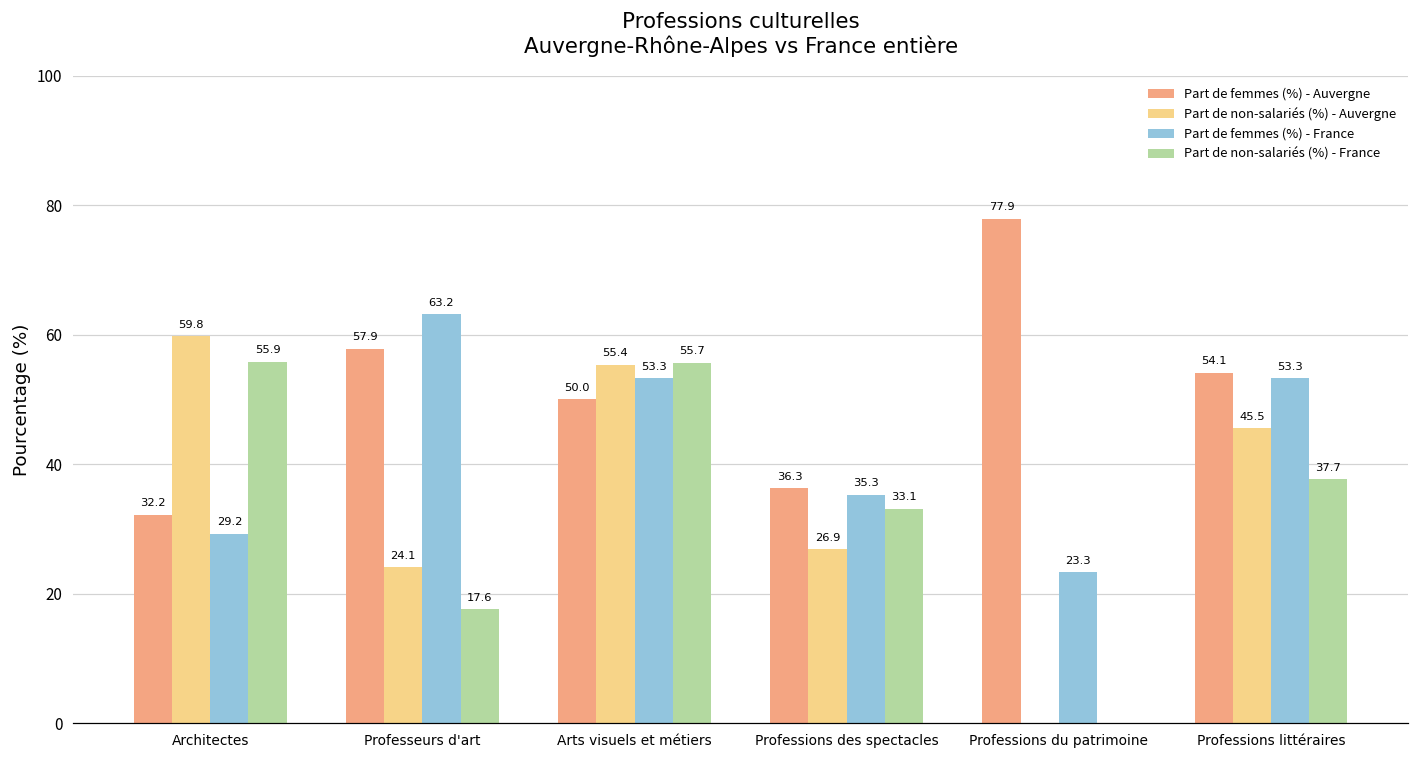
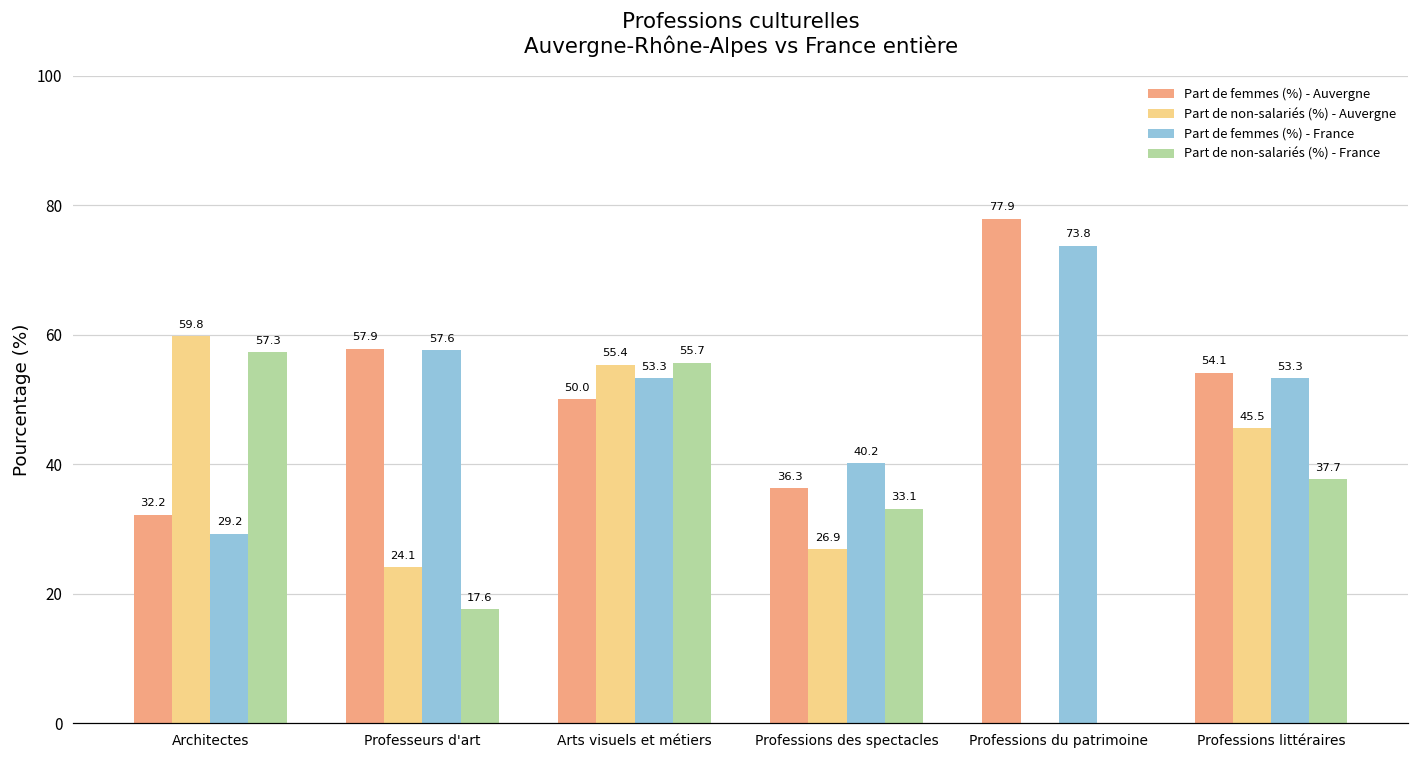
  {
    "Part de femmes (%) - France": {
      "Architectes": 29.2,
-     "Professeurs d'art": 63.2,
+     "Professeurs d'art": 57.6,
      "Arts visuels et métiers": 53.3,
-     "Professions des spectacles": 35.3,
-     "Professions du patrimoine": 23.3,
+     "Professions des spectacles": 40.2,
+     "Professions du patrimoine": 73.8,
      "Professions littéraires": 53.3
    },
    "Part de non-salariés (%) - France": {
-     "Architectes": 55.9,
+     "Architectes": 57.3,
      "Professeurs d'art": 17.6,
      "Arts visuels et métiers": 55.7,
      "Professions des spectacles": 33.1,
      "Professions littéraires": 37.7
    }
  }
